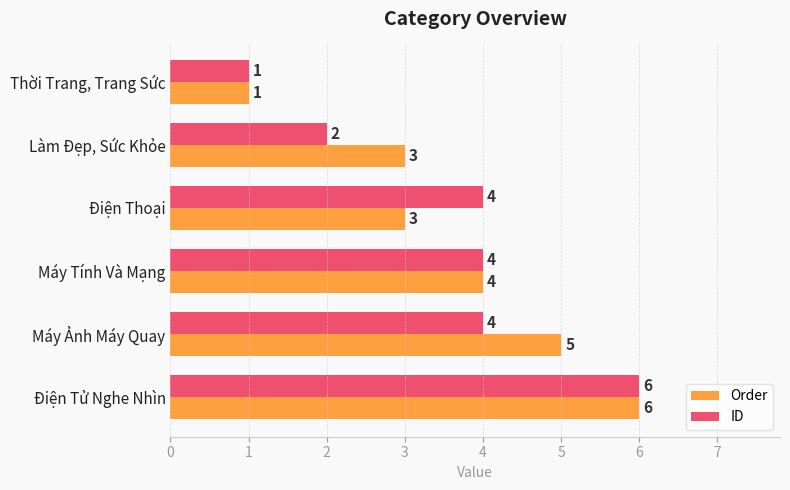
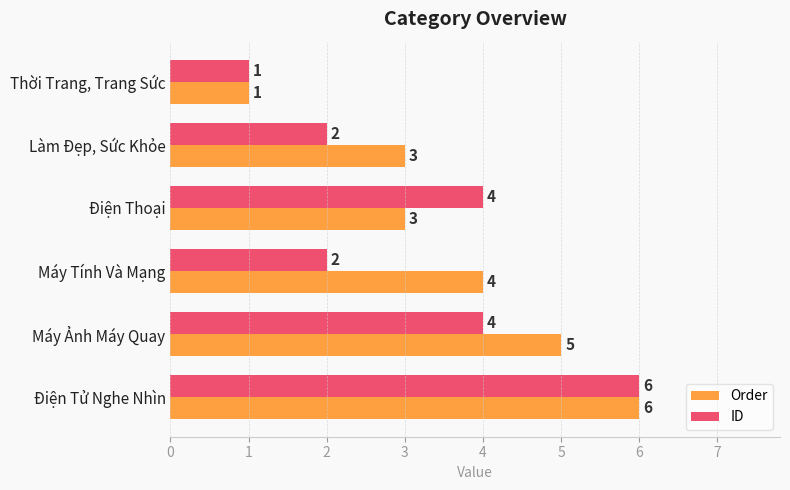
  {
    "Order": {
      "Thời Trang, Trang Sức": 1,
      "Làm Đẹp, Sức Khỏe": 3,
      "Điện Thoại": 3,
      "Máy Tính Và Mạng": 4,
      "Máy Ảnh Máy Quay": 5,
      "Điện Tử Nghe Nhìn": 6
    },
    "ID": {
      "Thời Trang, Trang Sức": 1,
      "Làm Đẹp, Sức Khỏe": 2,
      "Điện Thoại": 4,
-     "Máy Tính Và Mạng": 4,
+     "Máy Tính Và Mạng": 2,
      "Máy Ảnh Máy Quay": 4,
      "Điện Tử Nghe Nhìn": 6
    }
  }
